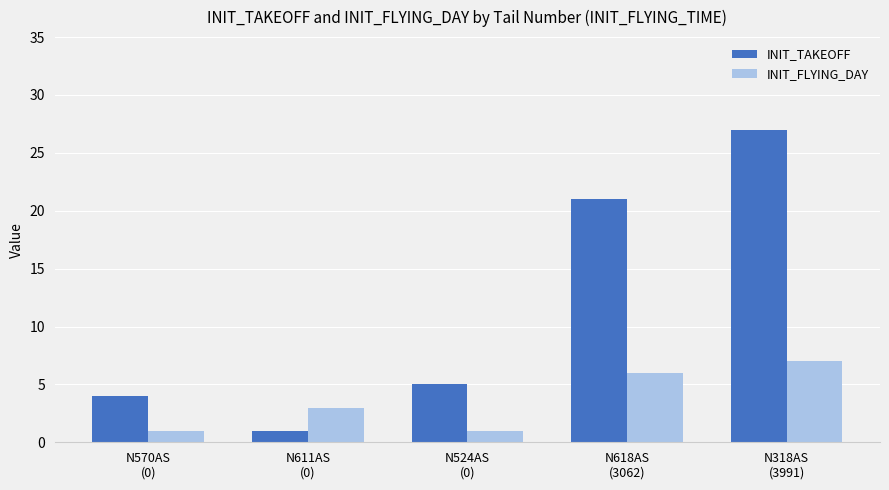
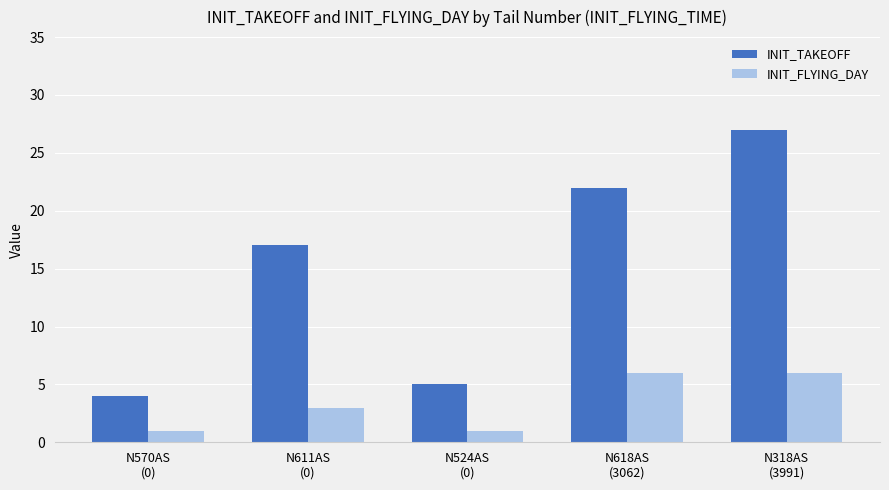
  {
    "INIT_TAKEOFF": {
      "N570AS (0)": 4,
-     "N611AS (0)": 1,
+     "N611AS (0)": 17,
      "N524AS (0)": 5,
-     "N618AS (3062)": 21,
+     "N618AS (3062)": 22,
      "N318AS (3991)": 27
    },
    "INIT_FLYING_DAY": {
      "N570AS (0)": 1,
      "N611AS (0)": 3,
      "N524AS (0)": 1,
      "N618AS (3062)": 6,
-     "N318AS (3991)": 7
+     "N318AS (3991)": 6
    }
  }
